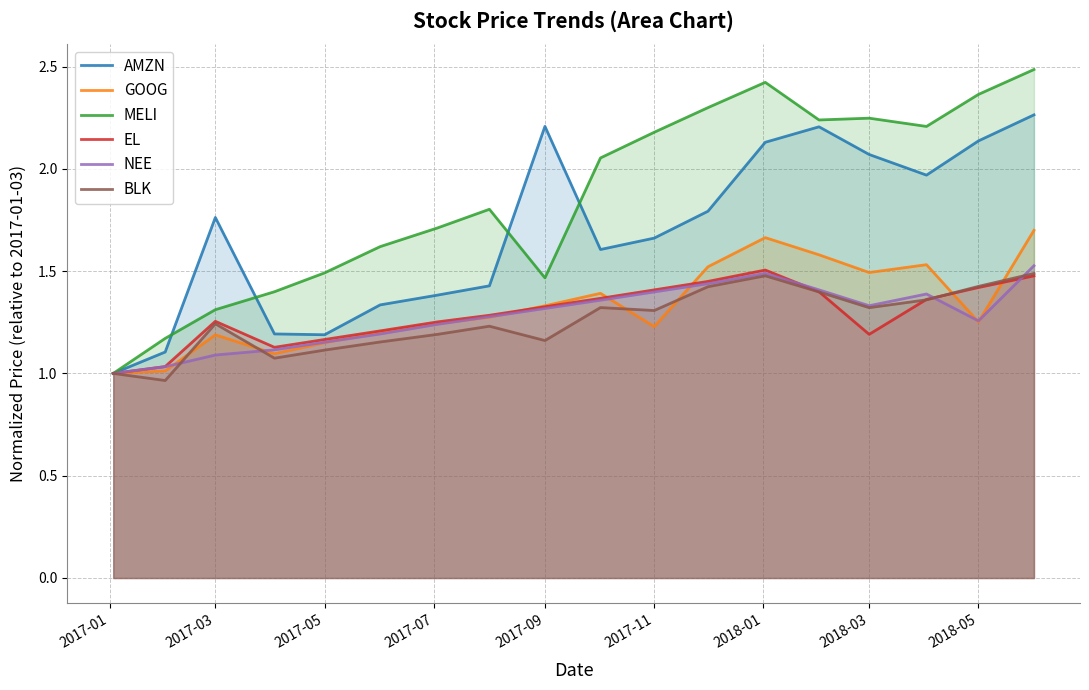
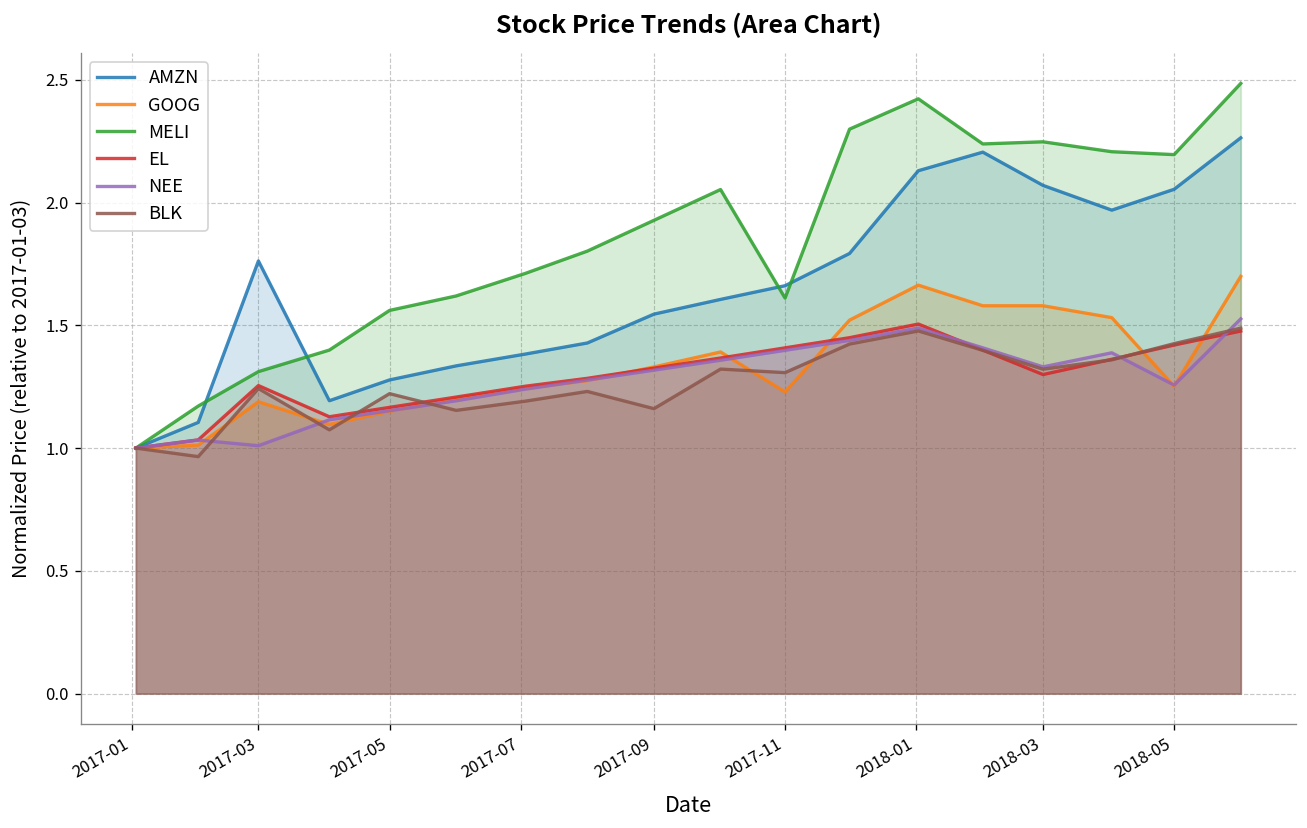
  {
    "AMZN": {
      "2017-03": 1.76,
-     "2017-05": 1.19,
-     "2017-09": 2.21,
+     "2017-05": 1.28,
+     "2017-09": 1.55,
      "2017-11": 1.66,
      "2018-03": 2.07,
-     "2018-05": 2.14
+     "2018-05": 2.05
    },
    "GOOG": {
      "2017-03": 1.19,
      "2017-11": 1.23,
-     "2018-03": 1.49
+     "2018-03": 1.58
    },
    "MELI": {
      "2017-03": 1.31,
-     "2017-05": 1.49,
-     "2017-09": 1.47,
-     "2017-11": 2.18,
+     "2017-05": 1.56,
+     "2017-09": 1.93,
+     "2017-11": 1.61,
      "2018-03": 2.25,
-     "2018-05": 2.36
+     "2018-05": 2.20
    },
    "EL": {
      "2017-05": 1.17,
-     "2018-03": 1.19
+     "2018-03": 1.30
    },
    "NEE": {
-     "2017-03": 1.09
+     "2017-03": 1.01
    },
    "BLK": {
-     "2017-05": 1.11,
+     "2017-05": 1.22,
      "2017-09": 1.16,
      "2017-11": 1.31
    }
  }
